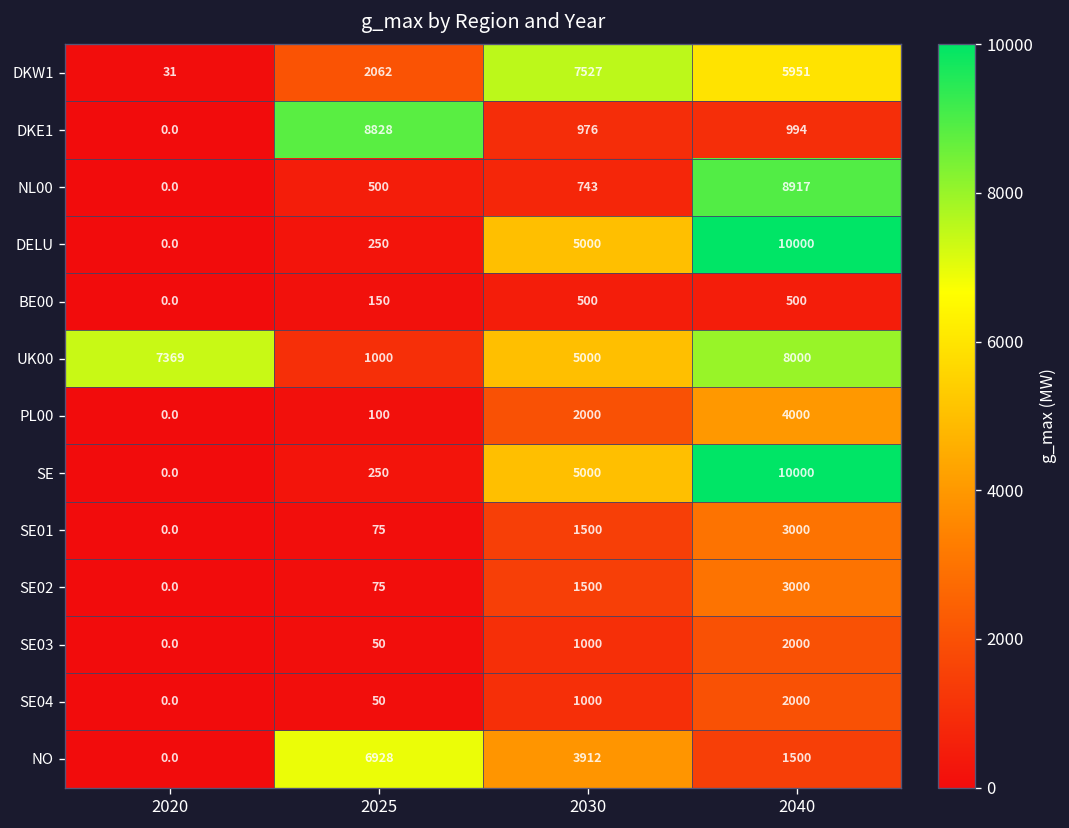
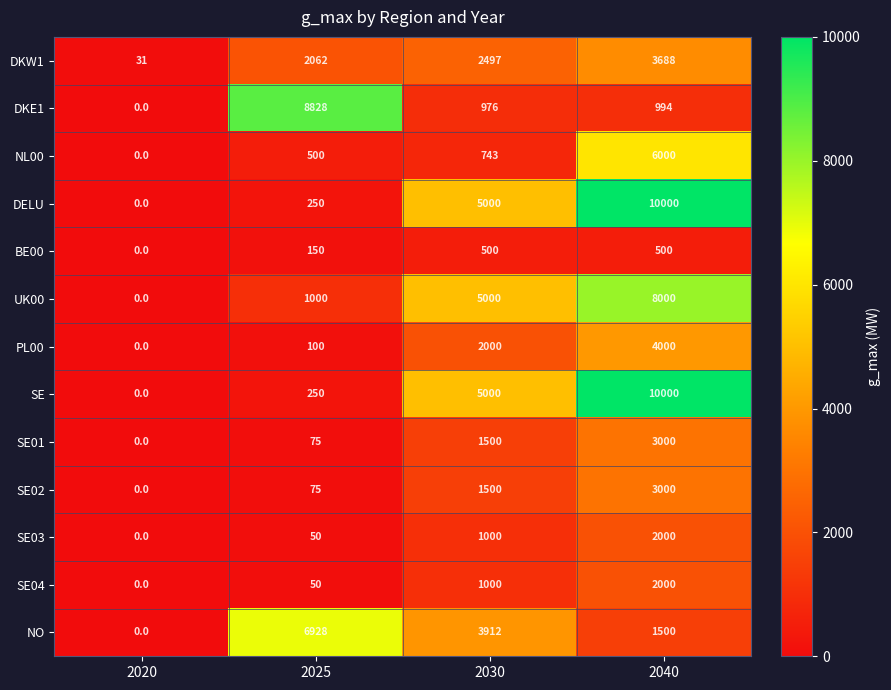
  {
    "DKW1": {
      "2020": 31,
      "2025": 2062,
-     "2030": 7527,
-     "2040": 5951
+     "2030": 2497,
+     "2040": 3688
    },
    "DKE1": {
      "2020": 0.0,
      "2025": 8828,
      "2030": 976,
      "2040": 994
    },
    "NL00": {
      "2020": 0.0,
      "2025": 500,
      "2030": 743,
-     "2040": 8917
+     "2040": 6000
    },
    "DELU": {
      "2020": 0.0,
      "2025": 250,
      "2030": 5000,
      "2040": 10000
    },
    "BE00": {
      "2020": 0.0,
      "2025": 150,
      "2030": 500,
      "2040": 500
    },
    "UK00": {
-     "2020": 7369,
+     "2020": 0.0,
      "2025": 1000,
      "2030": 5000,
      "2040": 8000
    },
    "PL00": {
      "2020": 0.0,
      "2025": 100,
      "2030": 2000,
      "2040": 4000
    },
    "SE": {
      "2020": 0.0,
      "2025": 250,
      "2030": 5000,
      "2040": 10000
    },
    "SE01": {
      "2020": 0.0,
      "2025": 75,
      "2030": 1500,
      "2040": 3000
    },
    "SE02": {
      "2020": 0.0,
      "2025": 75,
      "2030": 1500,
      "2040": 3000
    },
    "SE03": {
      "2020": 0.0,
      "2025": 50,
      "2030": 1000,
      "2040": 2000
    },
    "SE04": {
      "2020": 0.0,
      "2025": 50,
      "2030": 1000,
      "2040": 2000
    },
    "NO": {
      "2020": 0.0,
      "2025": 6928,
      "2030": 3912,
      "2040": 1500
    }
  }
